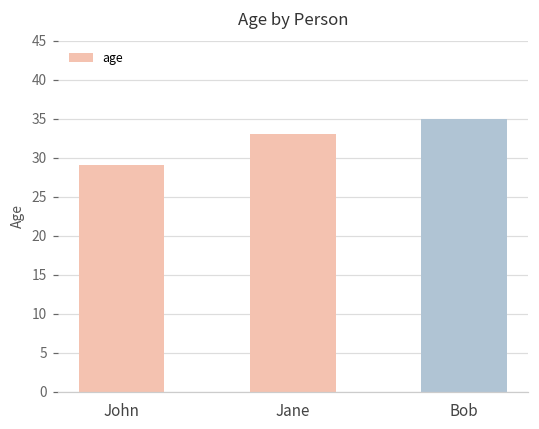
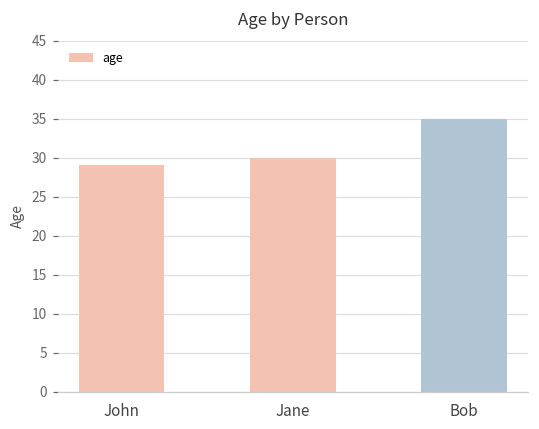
  {
    "John": 29,
-   "Jane": 33,
+   "Jane": 30,
    "Bob": 35
  }
